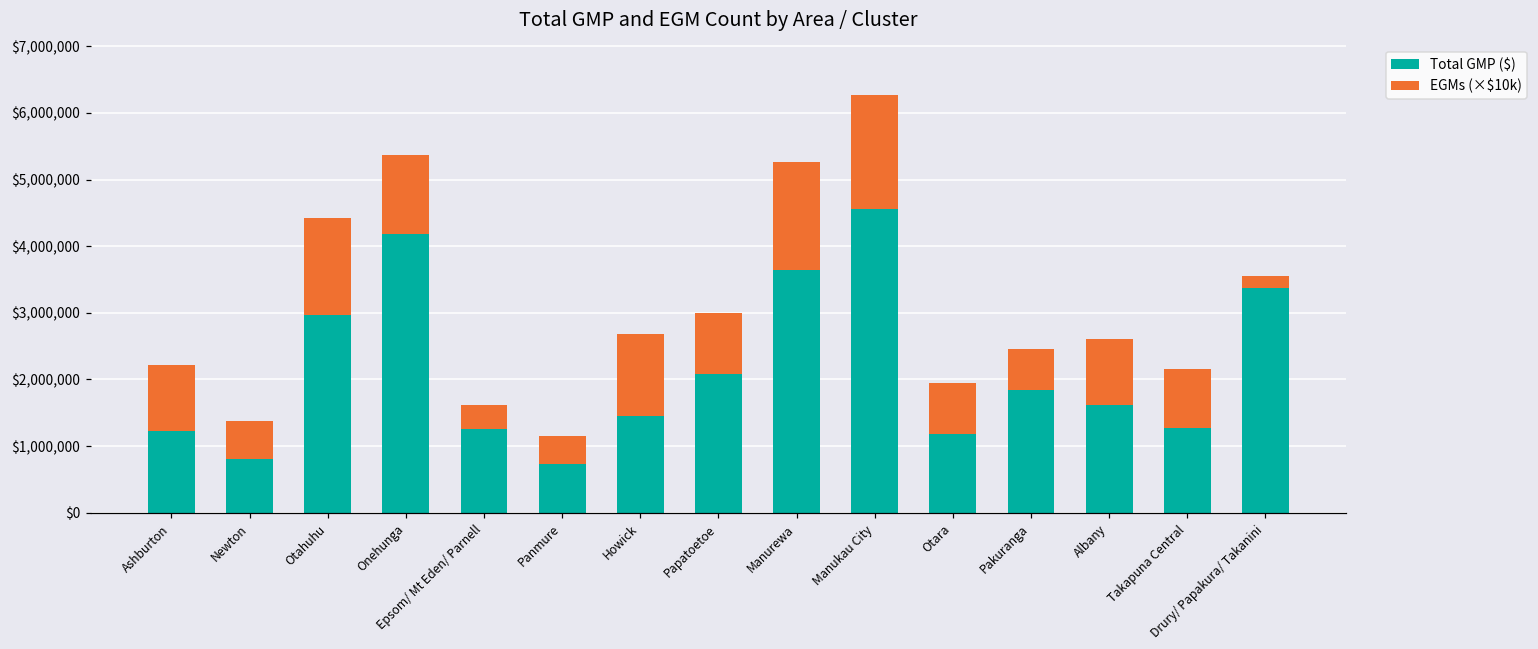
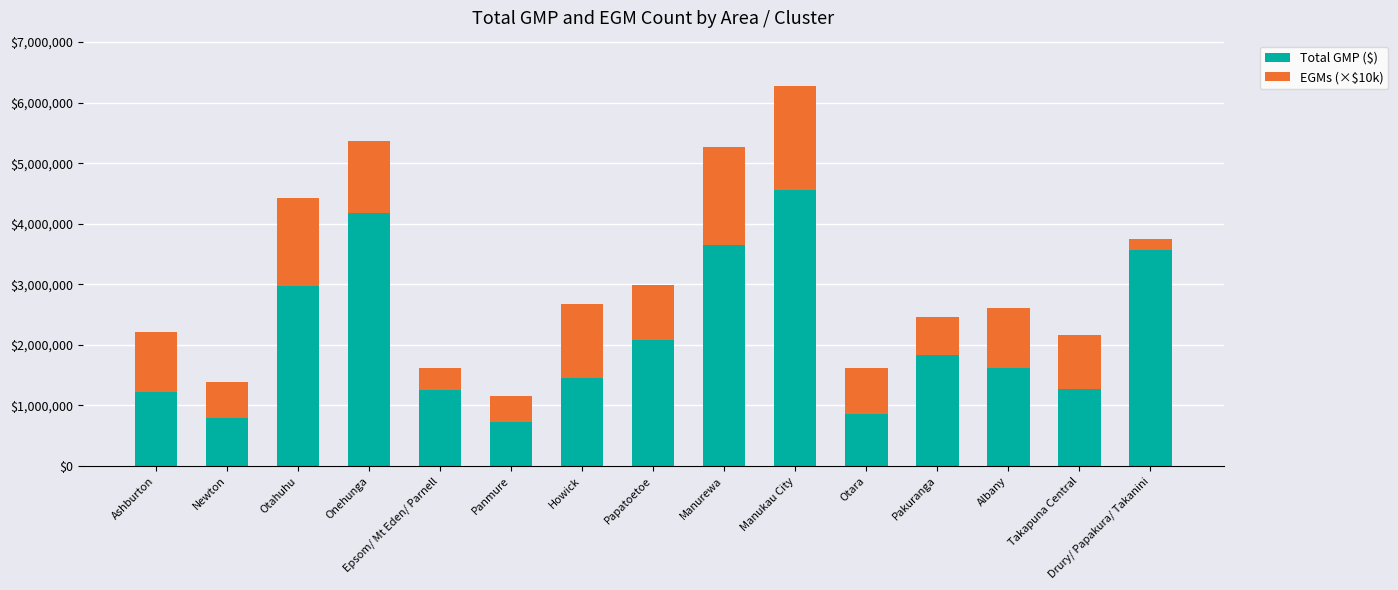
  {
    "Total GMP ($)": {
      "Ashburton": "$1,200,000",
      "Newton": "$800,000",
      "Otahuhu": "$3,000,000",
      "Onehunga": "$4,200,000",
      "Epsom/ Mt Eden/ Parnell": "$1,300,000",
      "Panmure": "$700,000",
      "Howick": "$1,500,000",
      "Papatoetoe": "$2,100,000",
      "Manurewa": "$3,600,000",
      "Manukau City": "$4,600,000",
-     "Otara": "$1,200,000",
+     "Otara": "$900,000",
      "Pakuranga": "$1,800,000",
      "Albany": "$1,600,000",
      "Takapuna Central": "$1,300,000",
-     "Drury/ Papakura/ Takanini": "$3,400,000"
+     "Drury/ Papakura/ Takanini": "$3,600,000"
    },
    "EGMs (×$10k)": {
      "Ashburton": "$1,000,000",
      "Newton": "$600,000",
      "Otahuhu": "$1,500,000",
      "Onehunga": "$1,200,000",
      "Epsom/ Mt Eden/ Parnell": "$400,000",
      "Panmure": "$400,000",
      "Howick": "$1,200,000",
      "Papatoetoe": "$900,000",
      "Manurewa": "$1,600,000",
      "Manukau City": "$1,700,000",
      "Otara": "$800,000",
      "Pakuranga": "$600,000",
      "Albany": "$1,000,000",
      "Takapuna Central": "$900,000",
      "Drury/ Papakura/ Takanini": "$200,000"
    }
  }
